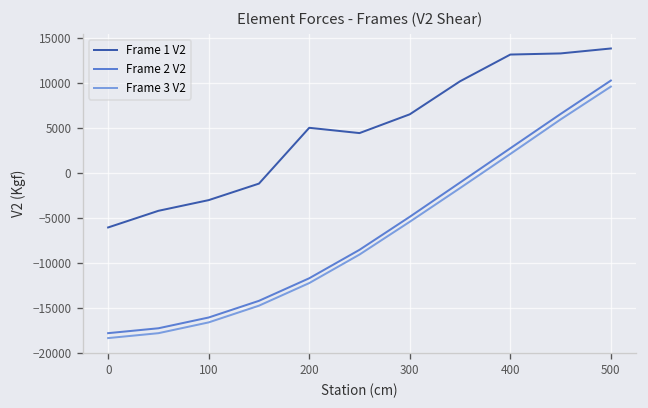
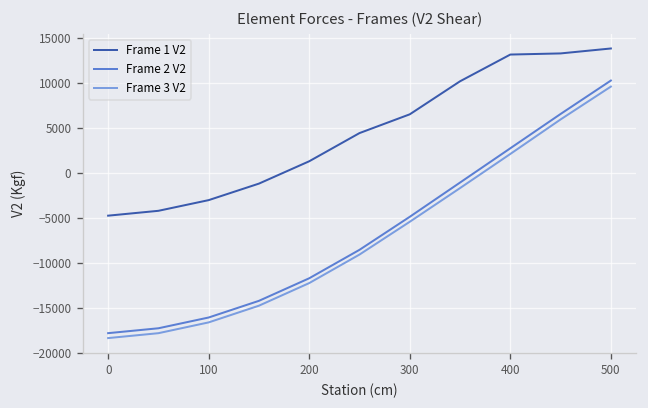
  {
    "Frame 1 V2": {
-     "0": -6000,
+     "0": -5000,
      "100": -3000,
-     "200": 5000,
+     "200": 1000,
      "300": 7000,
      "400": 13000,
      "500": 14000
    }
  }
